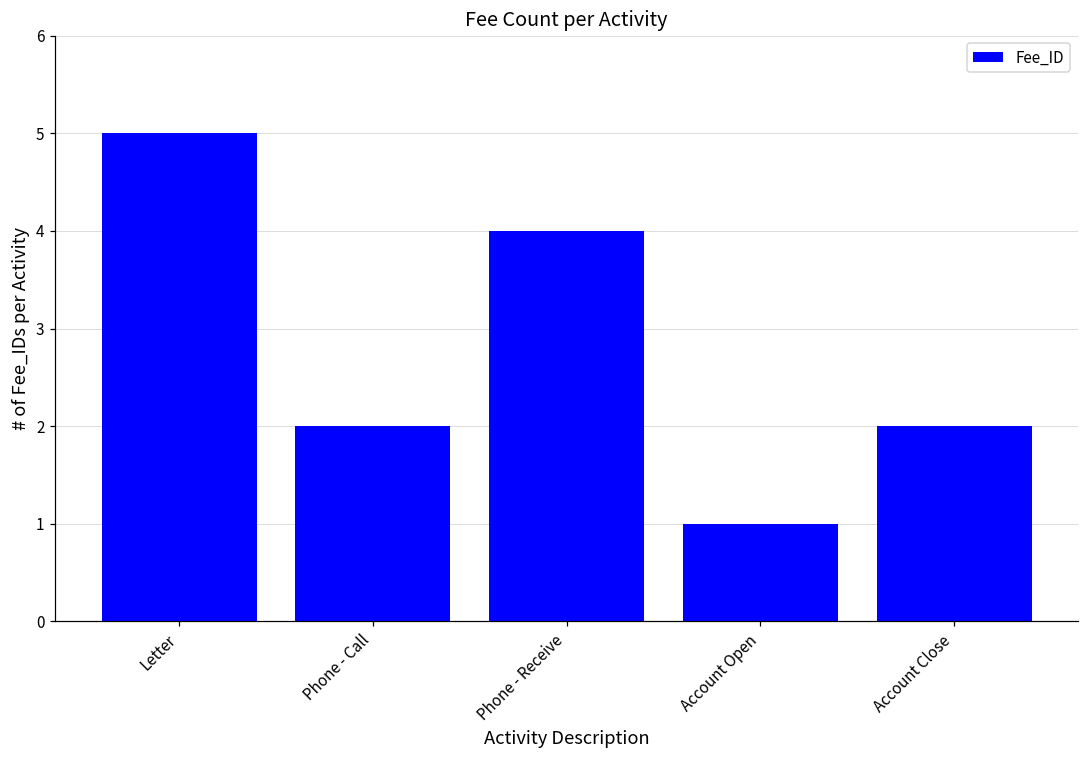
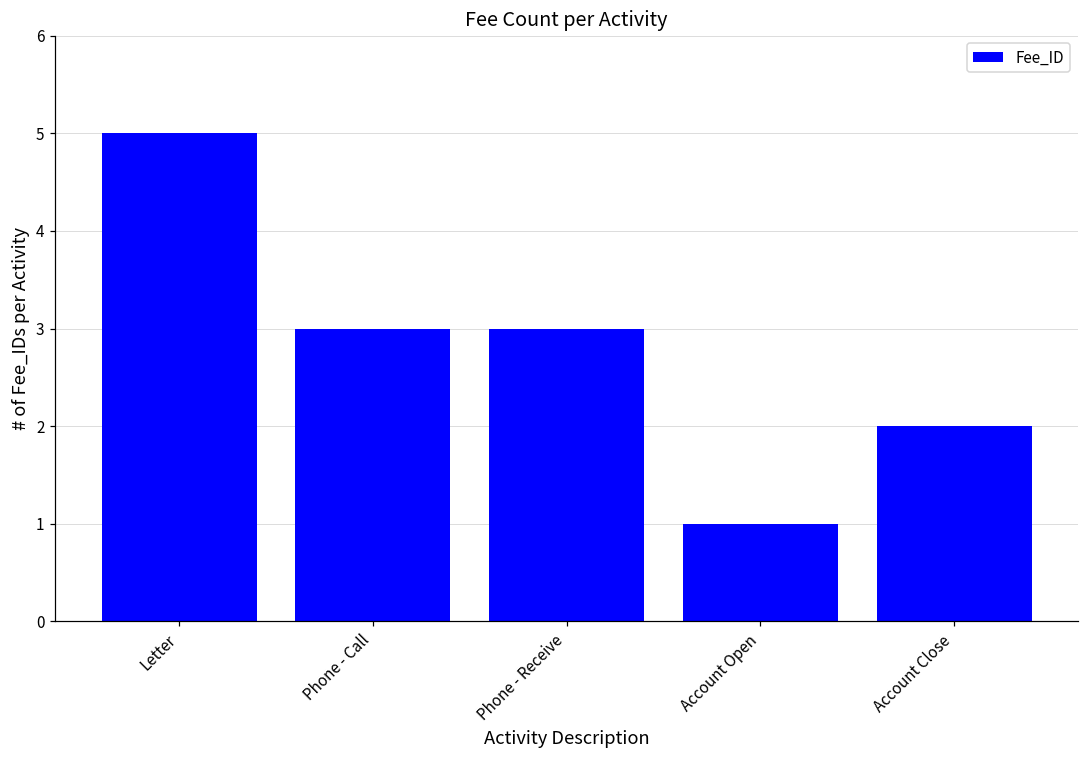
  {
    "Letter": 5,
-   "Phone - Call": 2,
-   "Phone - Receive": 4,
+   "Phone - Call": 3,
+   "Phone - Receive": 3,
    "Account Open": 1,
    "Account Close": 2
  }
